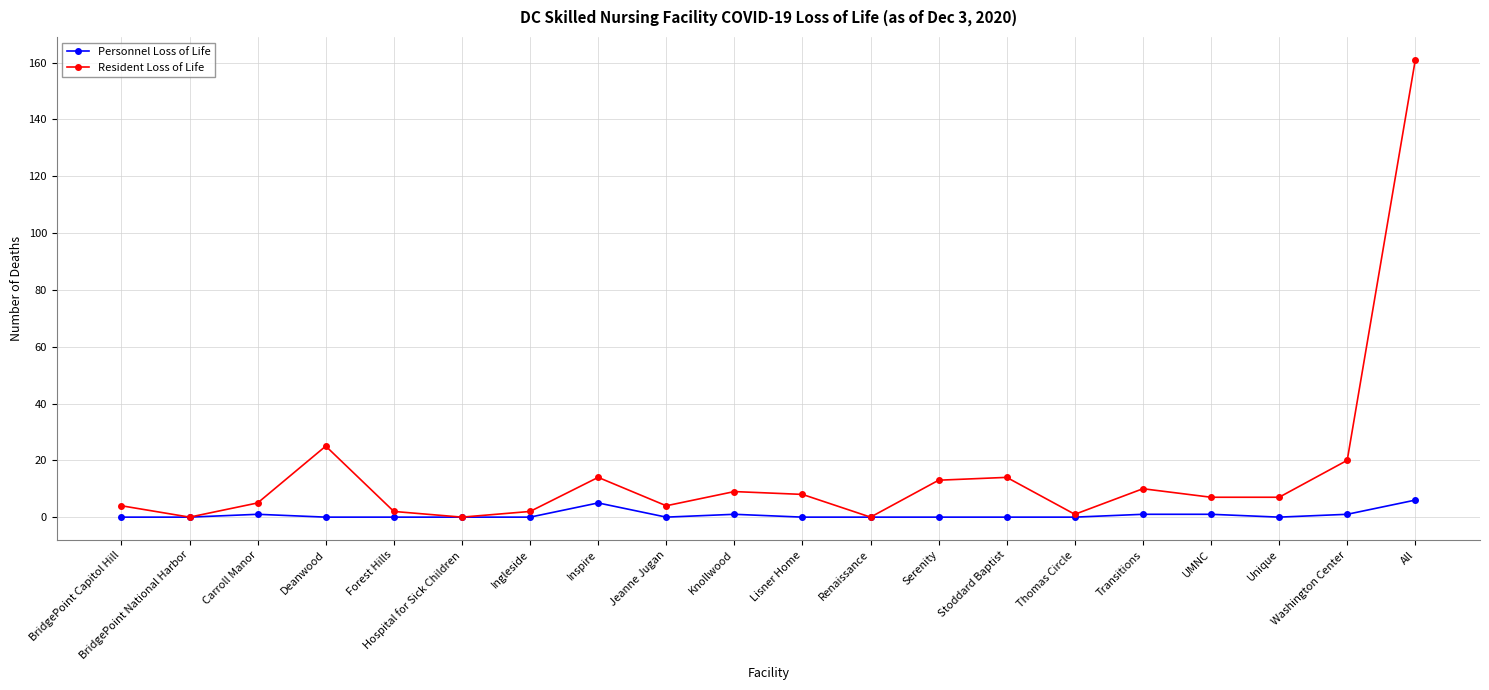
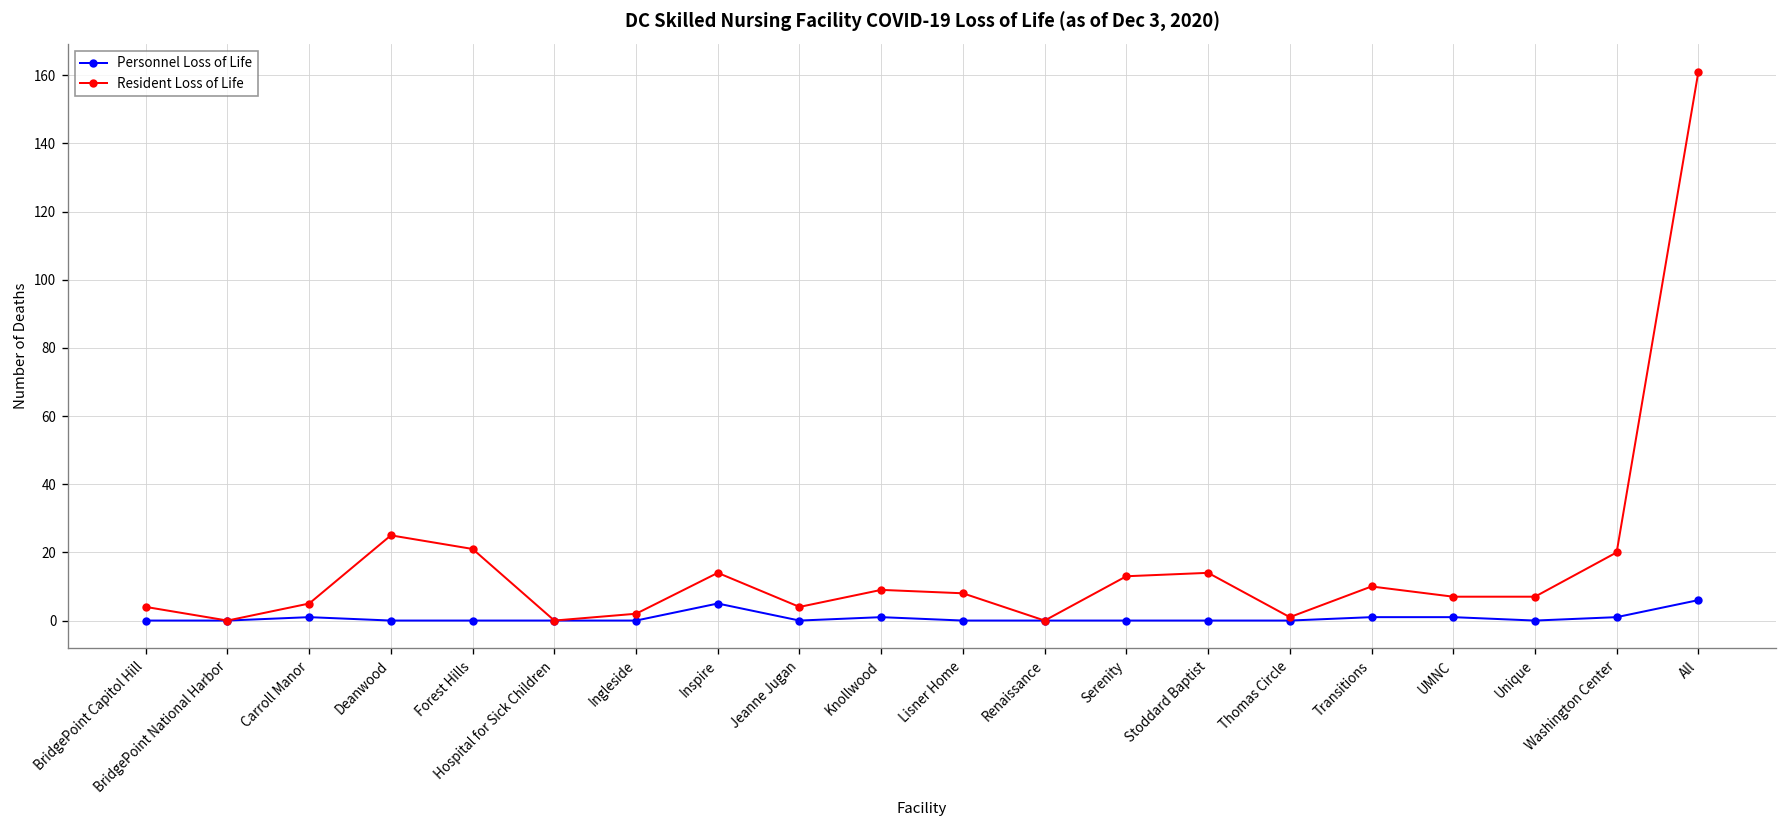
  {
    "Personnel Loss of Life": {
      "BridgePoint Capitol Hill": 0,
      "Carroll Manor": 1,
      "Deanwood": 0,
      "Forest Hills": 0,
      "Ingleside": 0,
      "Inspire": 5,
      "Jeanne Jugan": 0,
      "Knollwood": 1,
      "Lisner Home": 0,
      "Serenity": 0,
      "Stoddard Baptist": 0,
      "Thomas Circle": 0,
      "Transitions": 1,
      "UMNC": 1,
      "Unique": 0,
      "Washington Center": 1,
      "All": 6
    },
    "Resident Loss of Life": {
      "BridgePoint Capitol Hill": 4,
      "Carroll Manor": 5,
      "Deanwood": 25,
-     "Forest Hills": 2,
+     "Forest Hills": 21,
      "Ingleside": 2,
      "Inspire": 14,
      "Jeanne Jugan": 4,
      "Knollwood": 9,
      "Lisner Home": 8,
      "Serenity": 13,
      "Stoddard Baptist": 14,
      "Thomas Circle": 1,
      "Transitions": 10,
      "UMNC": 7,
      "Unique": 7,
      "Washington Center": 20,
      "All": 161
    }
  }
